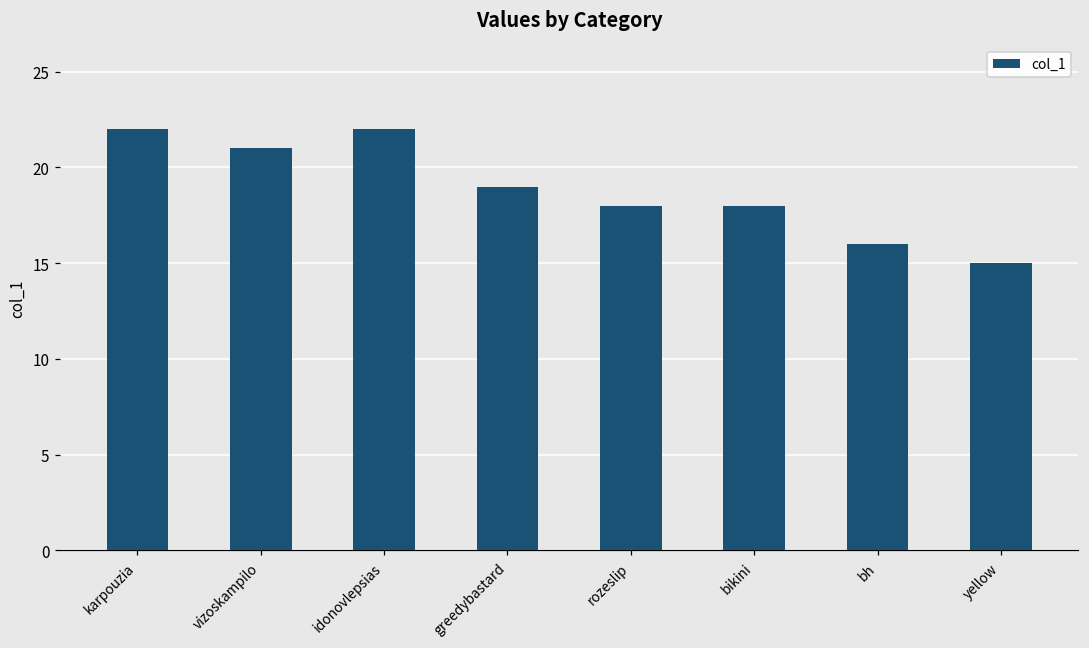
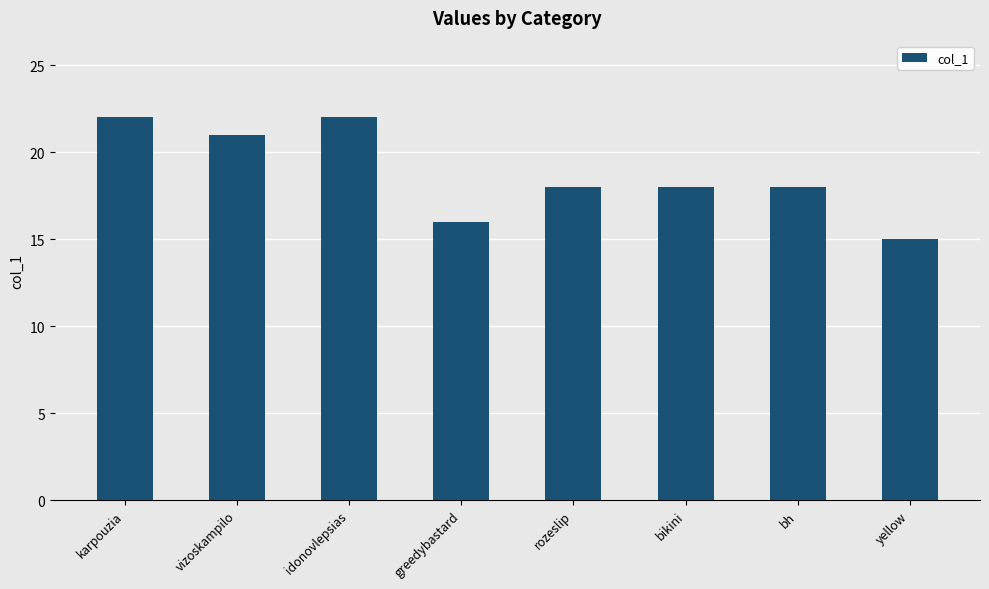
  {
    "karpouzia": 22,
    "vizoskampilo": 21,
    "idonovlepsias": 22,
-   "greedybastard": 19,
+   "greedybastard": 16,
    "rozeslip": 18,
    "bikini": 18,
-   "bh": 16,
+   "bh": 18,
    "yellow": 15
  }
